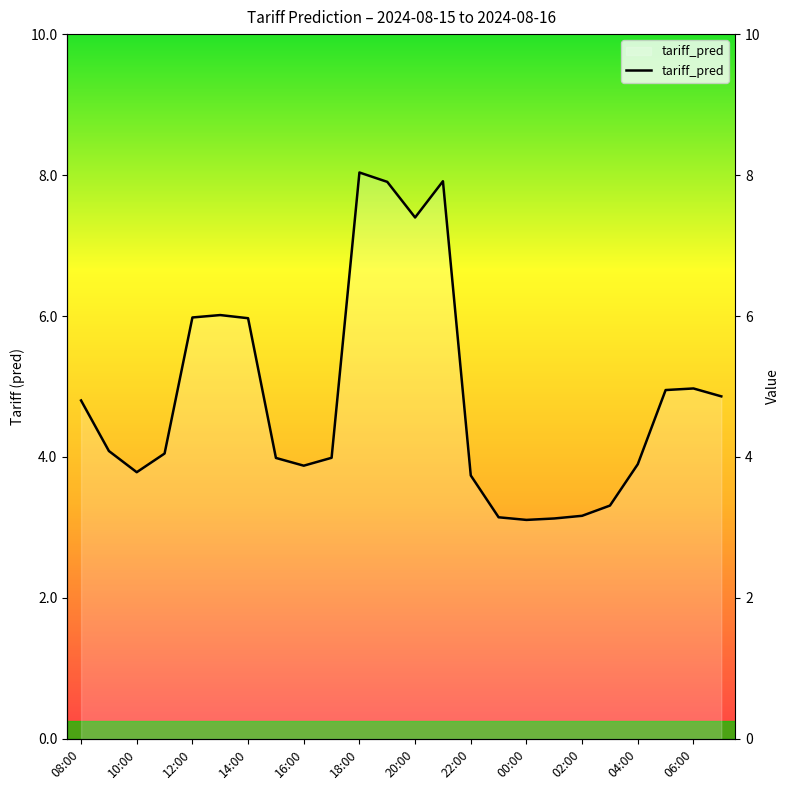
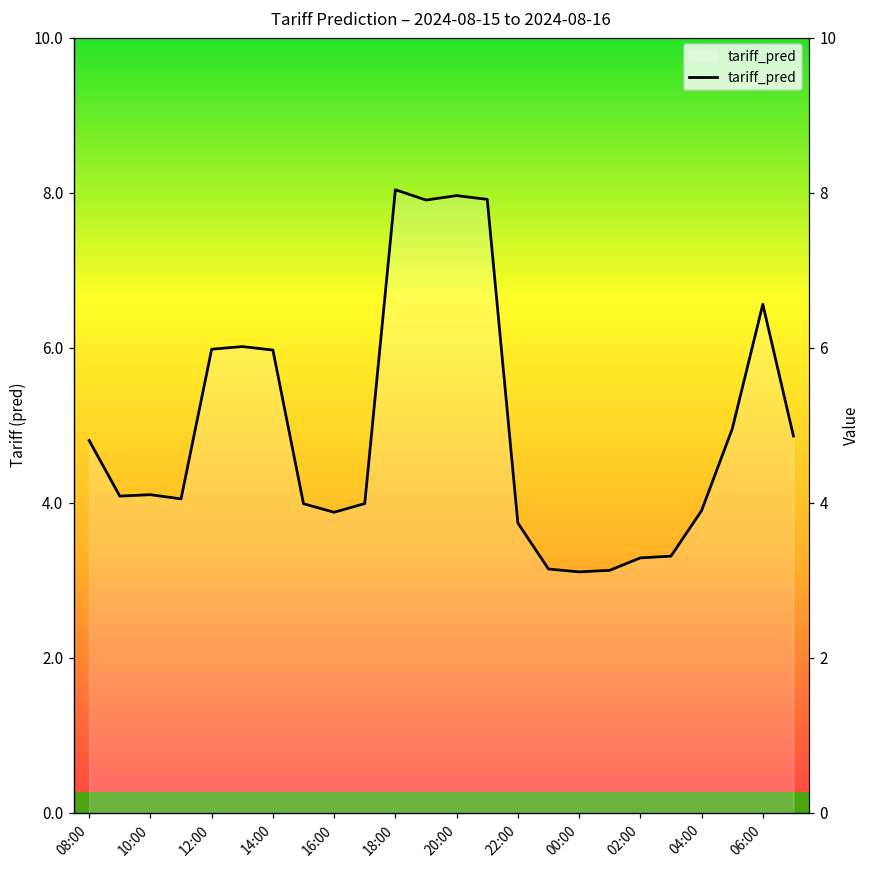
  {
    "08:00": 4.8,
-   "10:00": 3.8,
+   "10:00": 4.1,
    "12:00": 6.0,
    "14:00": 6.0,
    "16:00": 3.9,
    "18:00": 8.0,
-   "20:00": 7.4,
+   "20:00": 8.0,
    "22:00": 3.7,
    "00:00": 3.1,
-   "02:00": 3.2,
+   "02:00": 3.3,
    "04:00": 3.9,
-   "06:00": 5.0
+   "06:00": 6.6
  }
